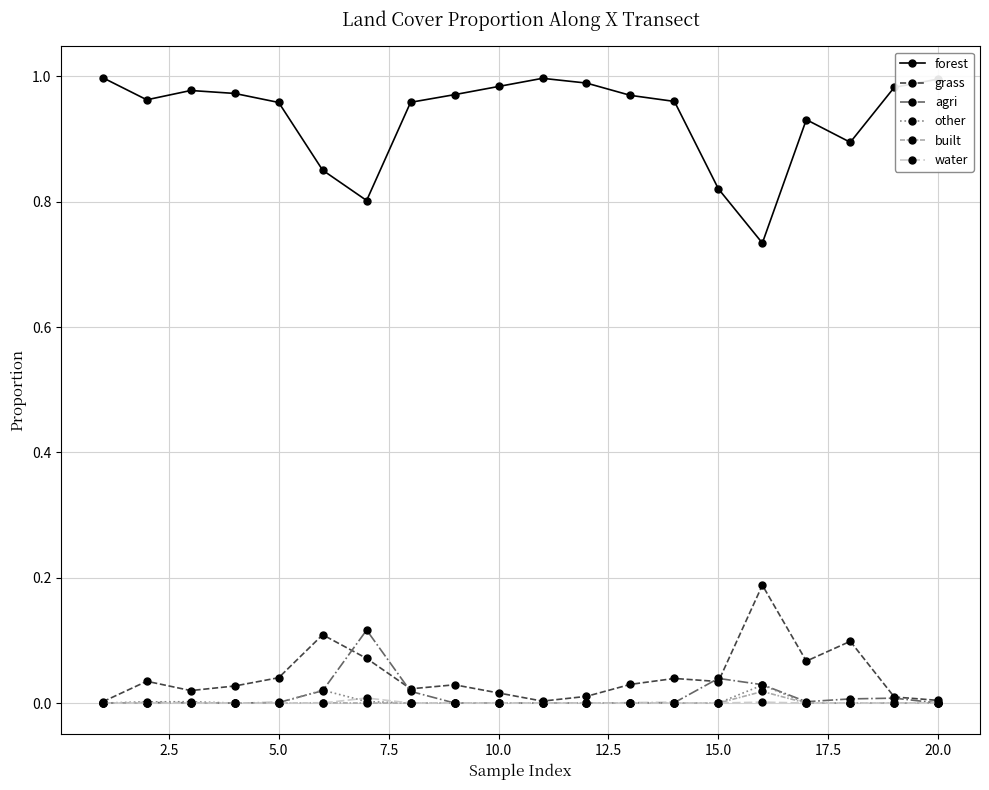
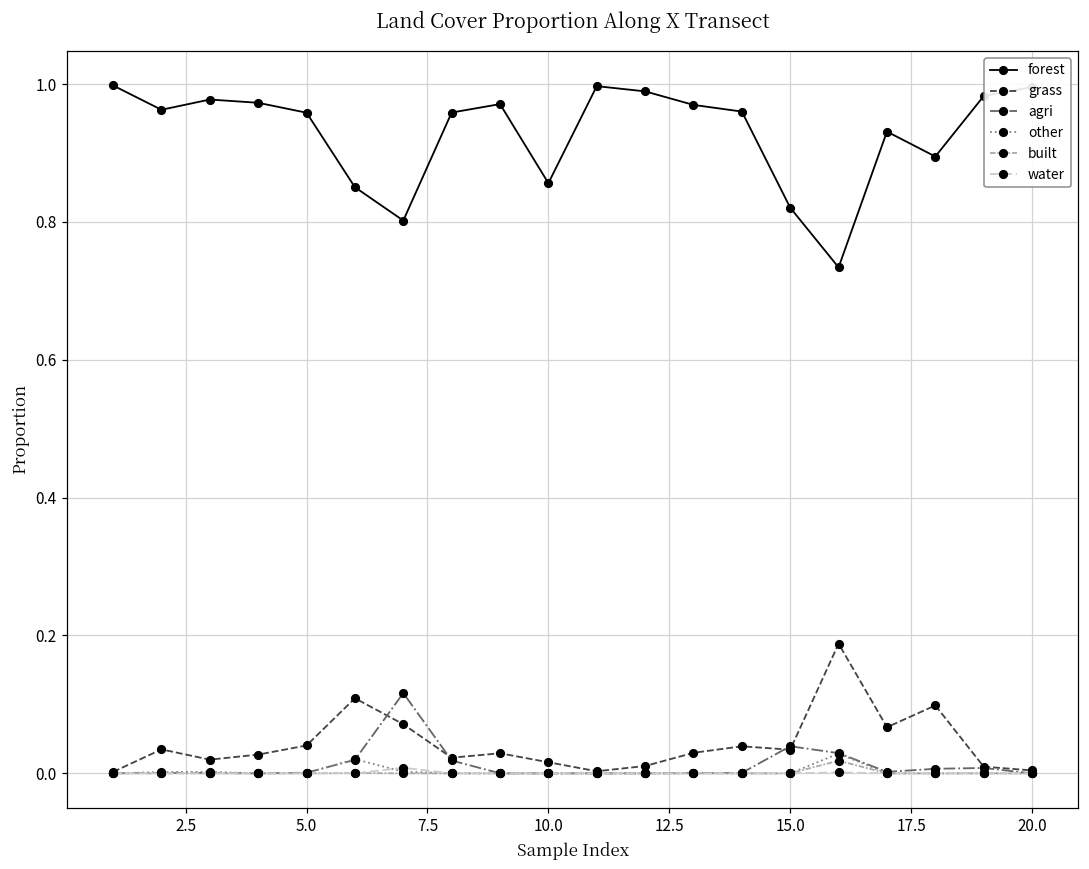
  {
    "forest": {
      "5.0": 0.96,
-     "10.0": 0.98,
+     "10.0": 0.86,
      "15.0": 0.82
    }
  }
